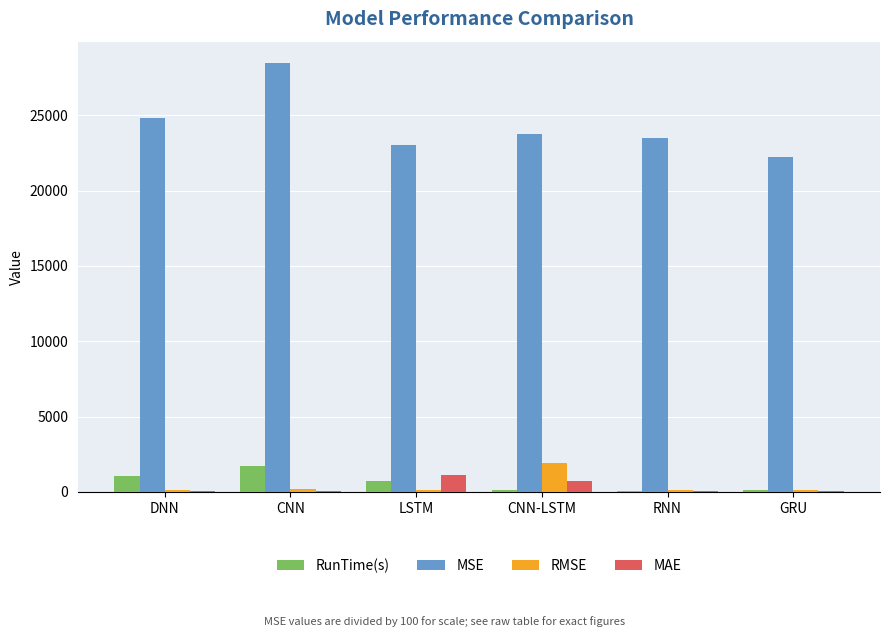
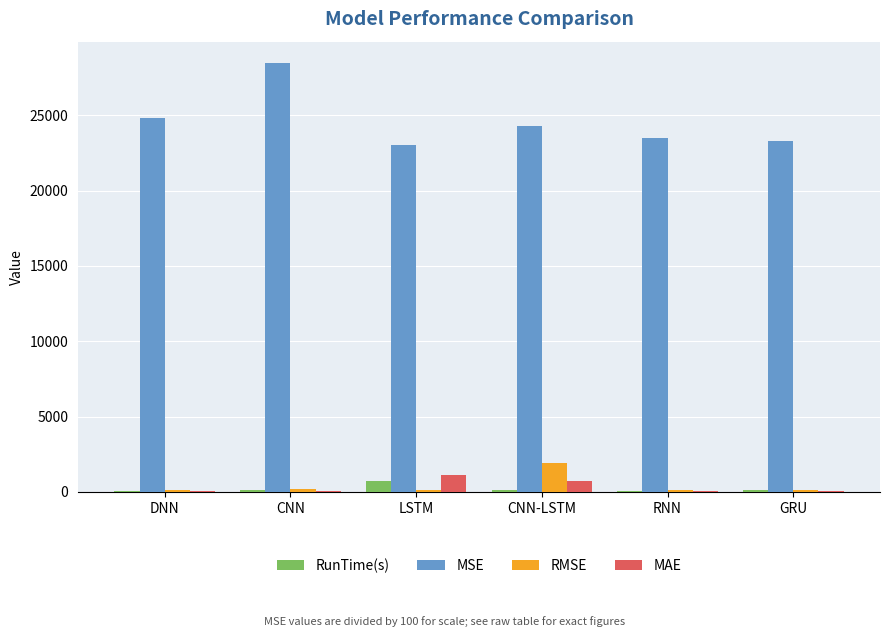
  {
    "RunTime(s)": {
-     "DNN": 1000,
-     "CNN": 1700,
+     "DNN": 100,
+     "CNN": 100,
      "LSTM": 700
    },
    "MSE": {
      "DNN": 24800,
      "CNN": 28500,
      "LSTM": 23000,
-     "CNN-LSTM": 23800,
+     "CNN-LSTM": 24300,
      "RNN": 23500,
-     "GRU": 22200
+     "GRU": 23300
    },
    "RMSE": {
      "CNN": 200,
      "CNN-LSTM": 1900
    },
    "MAE": {
      "LSTM": 1100,
      "CNN-LSTM": 700
    }
  }
